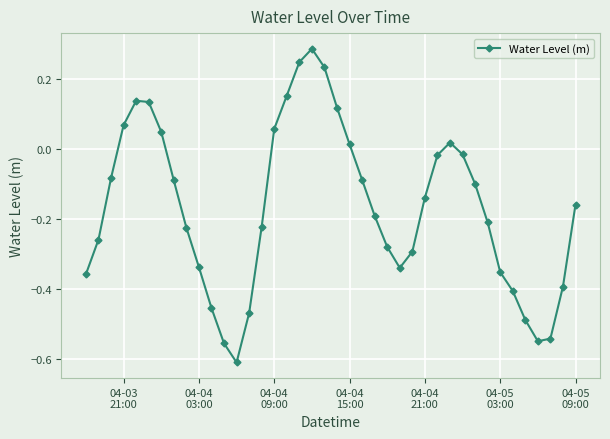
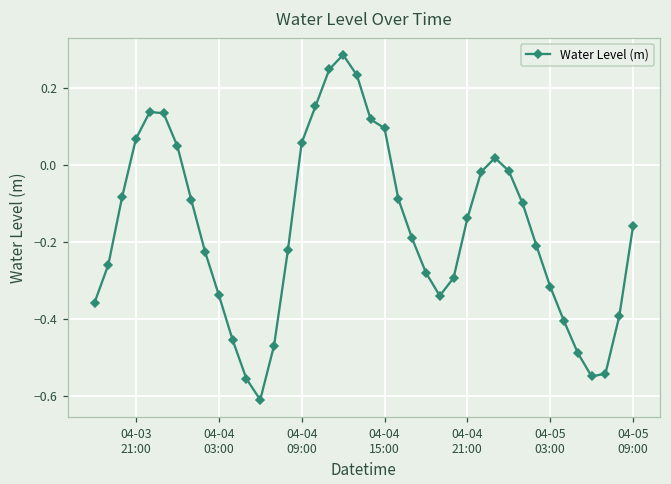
  {
    "04-03 21:00": 0.07,
    "04-04 03:00": -0.34,
    "04-04 09:00": 0.06,
-   "04-04 15:00": 0.01,
+   "04-04 15:00": 0.10,
    "04-04 21:00": -0.14,
-   "04-05 03:00": -0.35,
+   "04-05 03:00": -0.32,
    "04-05 09:00": -0.16
  }
